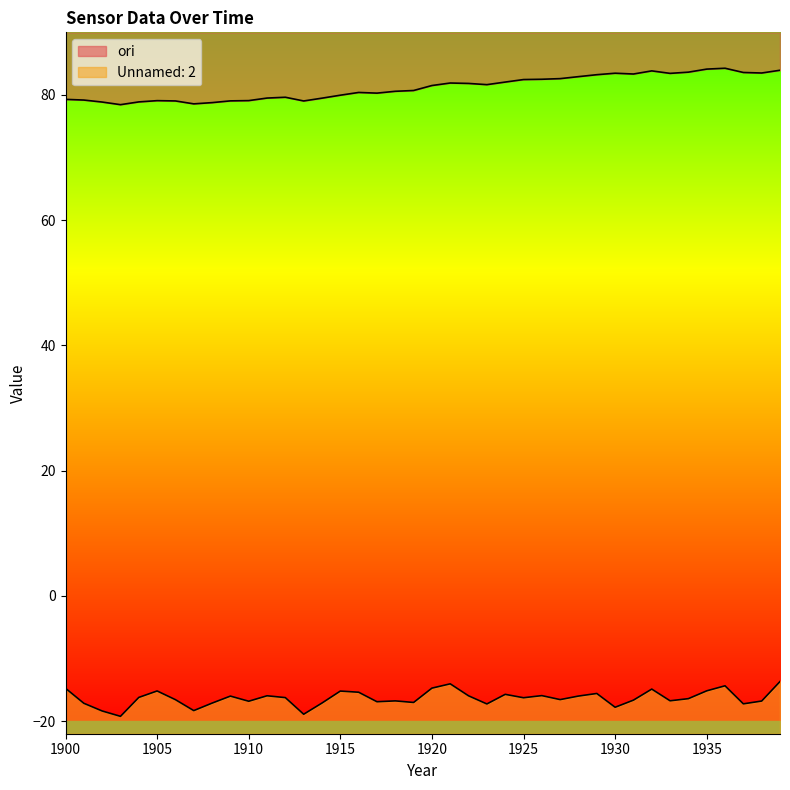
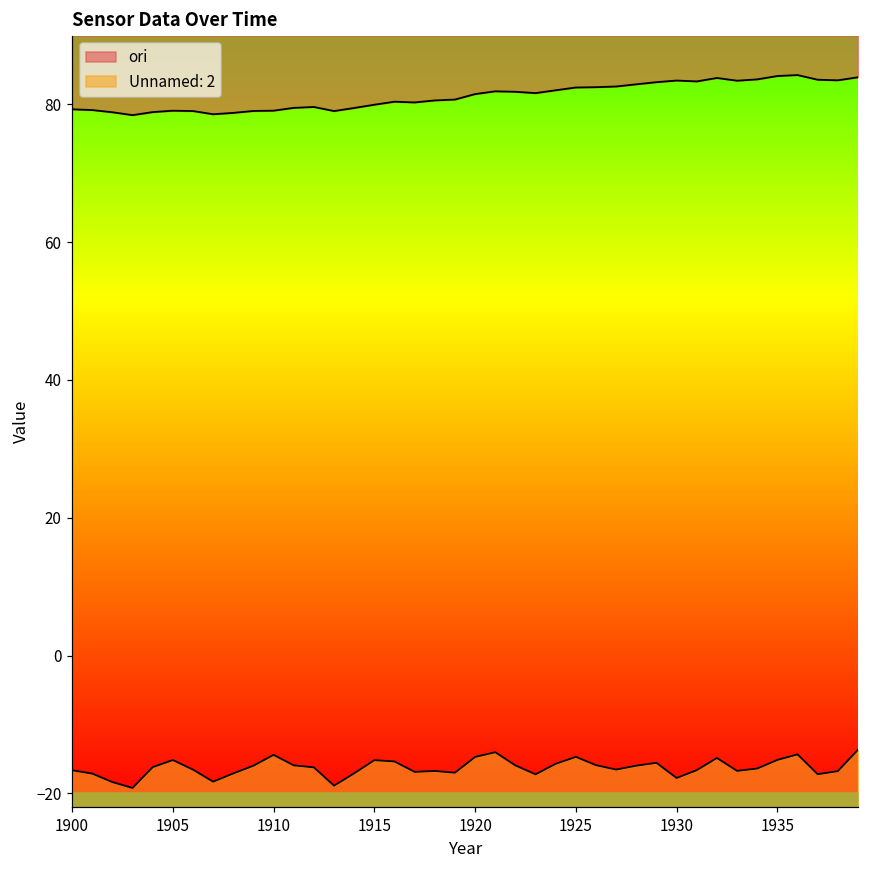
  {
    "Unnamed: 2": {
-     "1900": -15,
+     "1900": -17,
      "1905": -15,
-     "1910": -17,
+     "1910": -14,
      "1915": -15,
      "1920": -15,
-     "1925": -16,
+     "1925": -15,
      "1930": -18,
      "1935": -15
    }
  }
